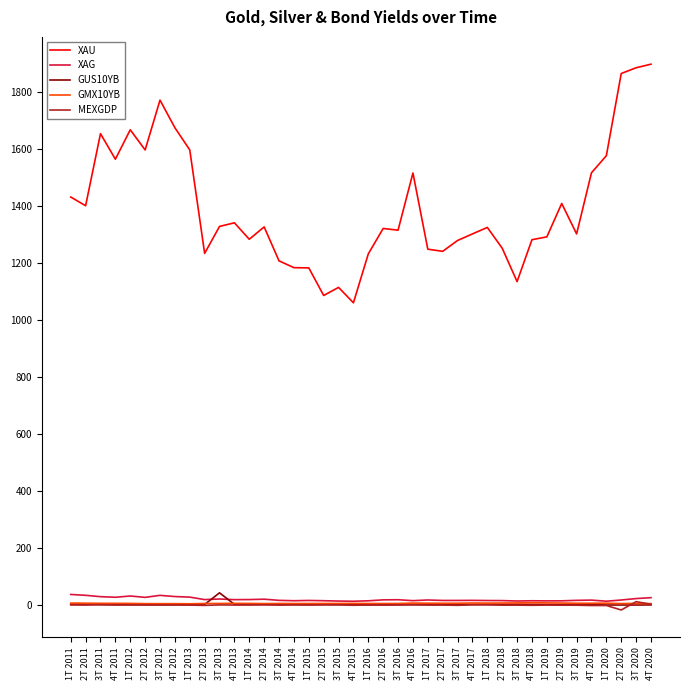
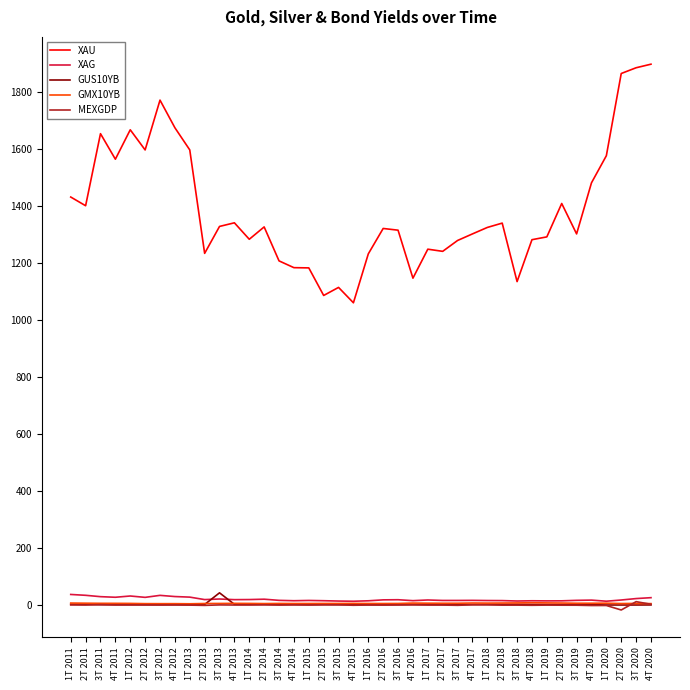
  {
    "XAU": {
      "1T 2011": 1430,
      "2T 2011": 1400,
      "3T 2011": 1650,
      "4T 2011": 1560,
      "1T 2012": 1670,
      "2T 2012": 1600,
      "3T 2012": 1770,
      "4T 2012": 1680,
      "1T 2013": 1600,
      "2T 2013": 1230,
      "3T 2013": 1330,
      "4T 2013": 1340,
      "1T 2014": 1280,
      "2T 2014": 1330,
      "3T 2014": 1210,
      "4T 2014": 1180,
      "1T 2015": 1180,
      "2T 2015": 1090,
      "3T 2015": 1120,
      "4T 2015": 1060,
      "1T 2016": 1230,
      "2T 2016": 1320,
      "3T 2016": 1320,
-     "4T 2016": 1520,
+     "4T 2016": 1150,
      "1T 2017": 1250,
      "2T 2017": 1240,
      "3T 2017": 1280,
      "4T 2017": 1300,
      "1T 2018": 1330,
-     "2T 2018": 1250,
+     "2T 2018": 1340,
      "3T 2018": 1140,
      "4T 2018": 1280,
      "1T 2019": 1290,
      "2T 2019": 1410,
      "3T 2019": 1300,
-     "4T 2019": 1520,
+     "4T 2019": 1480,
      "1T 2020": 1580,
      "2T 2020": 1870,
      "3T 2020": 1890,
      "4T 2020": 1900
    },
    "GUS10YB": {
      "3T 2013": 40
    }
  }
